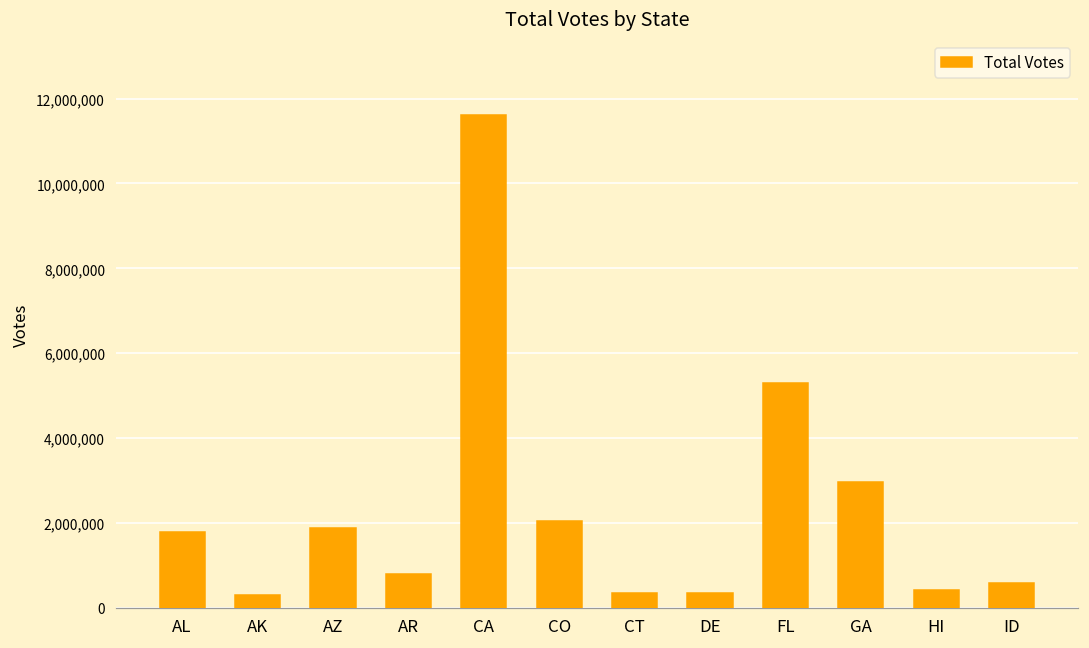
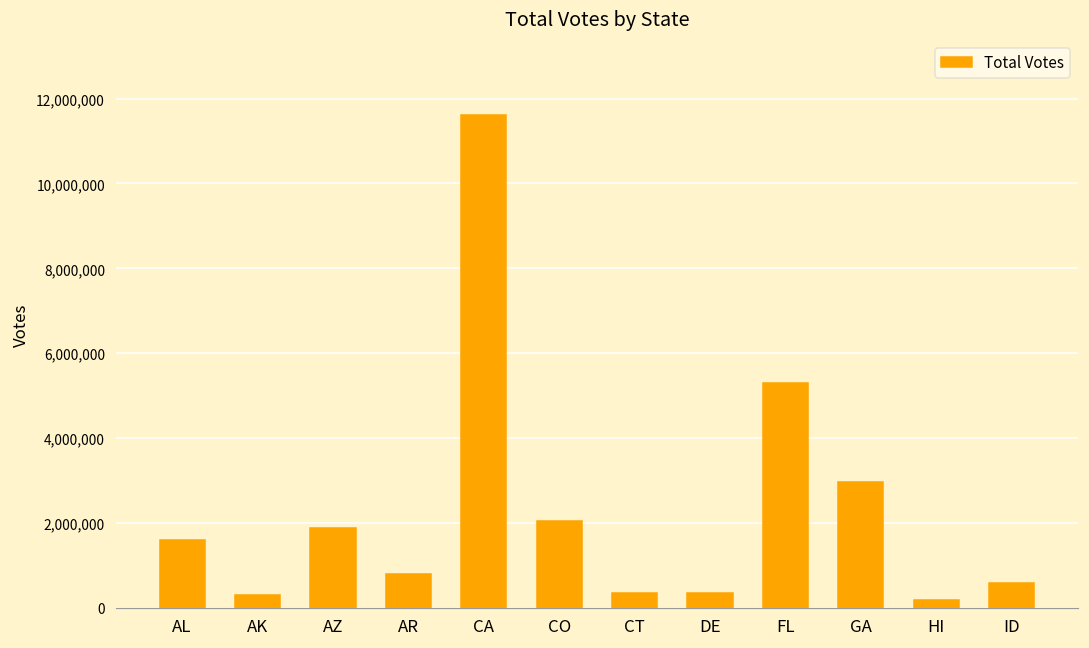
  {
-   "AL": "1,800,000",
+   "AL": "1,600,000",
    "AK": "300,000",
    "AZ": "1,900,000",
    "AR": "800,000",
    "CA": "11,600,000",
    "CO": "2,000,000",
    "CT": "300,000",
    "DE": "400,000",
    "FL": "5,300,000",
    "GA": "3,000,000",
-   "HI": "400,000",
+   "HI": "200,000",
    "ID": "600,000"
  }
